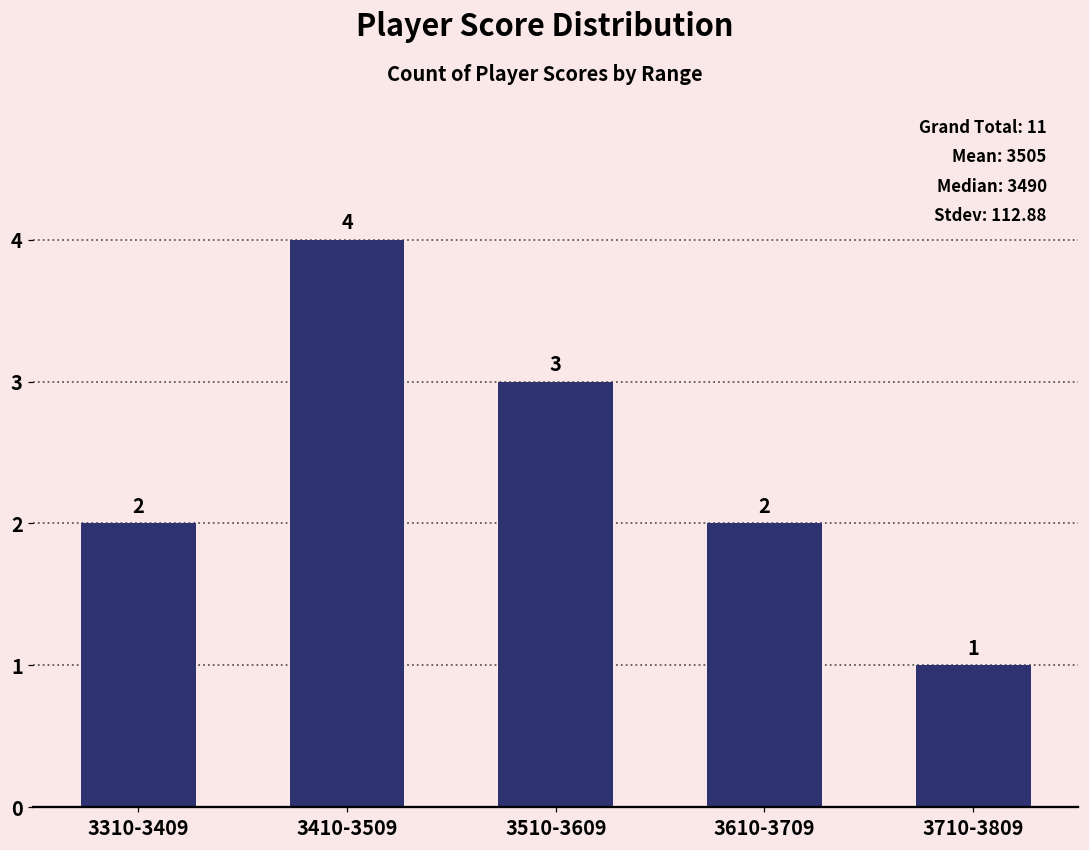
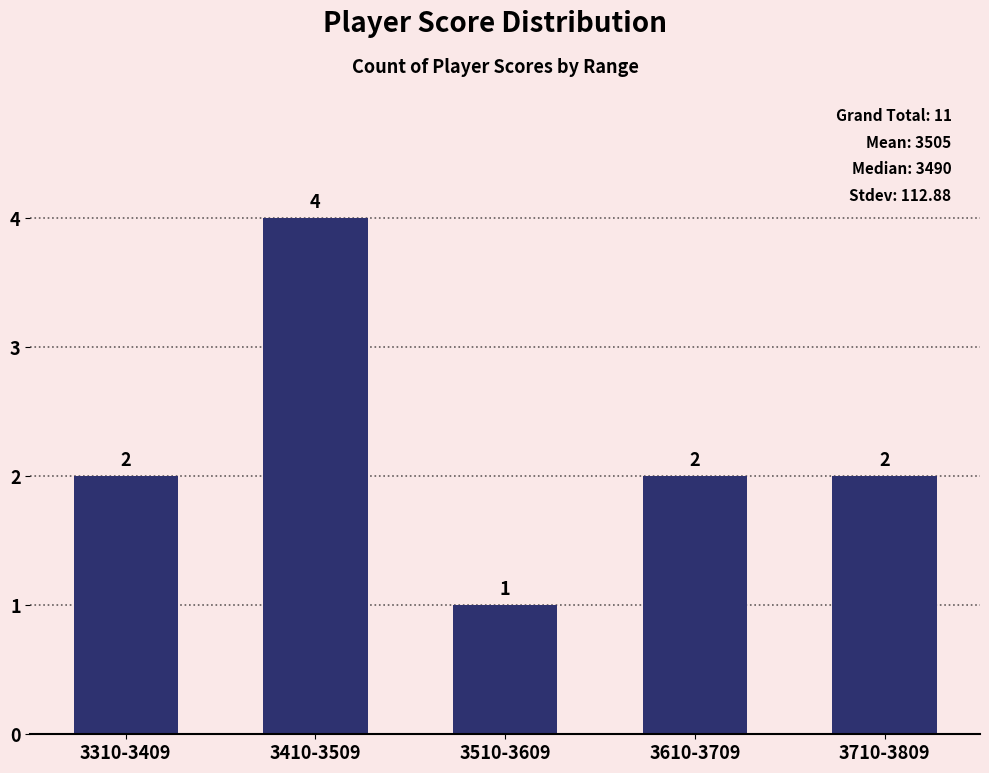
  {
    "3310-3409": 2,
    "3410-3509": 4,
-   "3510-3609": 3,
+   "3510-3609": 1,
    "3610-3709": 2,
-   "3710-3809": 1
+   "3710-3809": 2
  }
